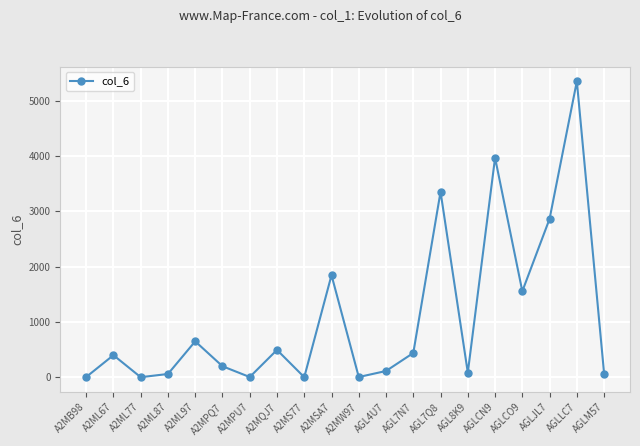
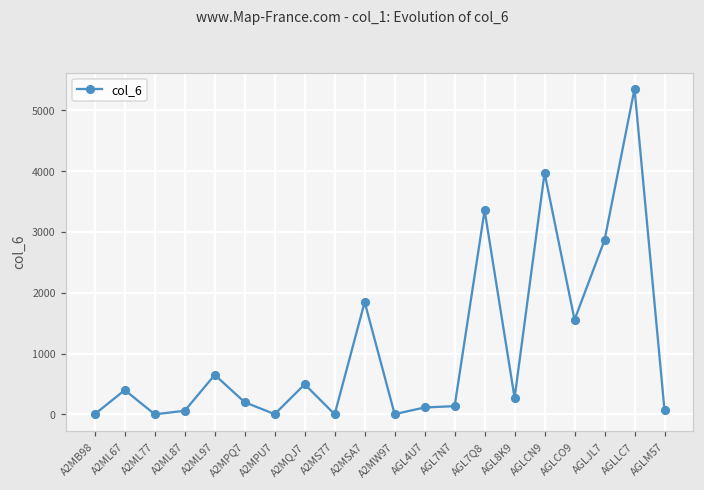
  {
    "A2MB98": 0,
    "A2ML67": 400,
    "A2ML77": 0,
    "A2ML87": 100,
    "A2ML97": 700,
    "A2MPQ7": 200,
    "A2MPU7": 0,
    "A2MQJ7": 500,
    "A2MS77": 0,
    "A2MSA7": 1800,
    "A2MW97": 0,
    "AGL4U7": 100,
-   "AGL7N7": 400,
+   "AGL7N7": 100,
    "AGL7Q8": 3400,
-   "AGL8K9": 100,
+   "AGL8K9": 300,
    "AGLCN9": 4000,
    "AGLCO9": 1600,
    "AGLJL7": 2900,
    "AGLLC7": 5400,
    "AGLM57": 100
  }
